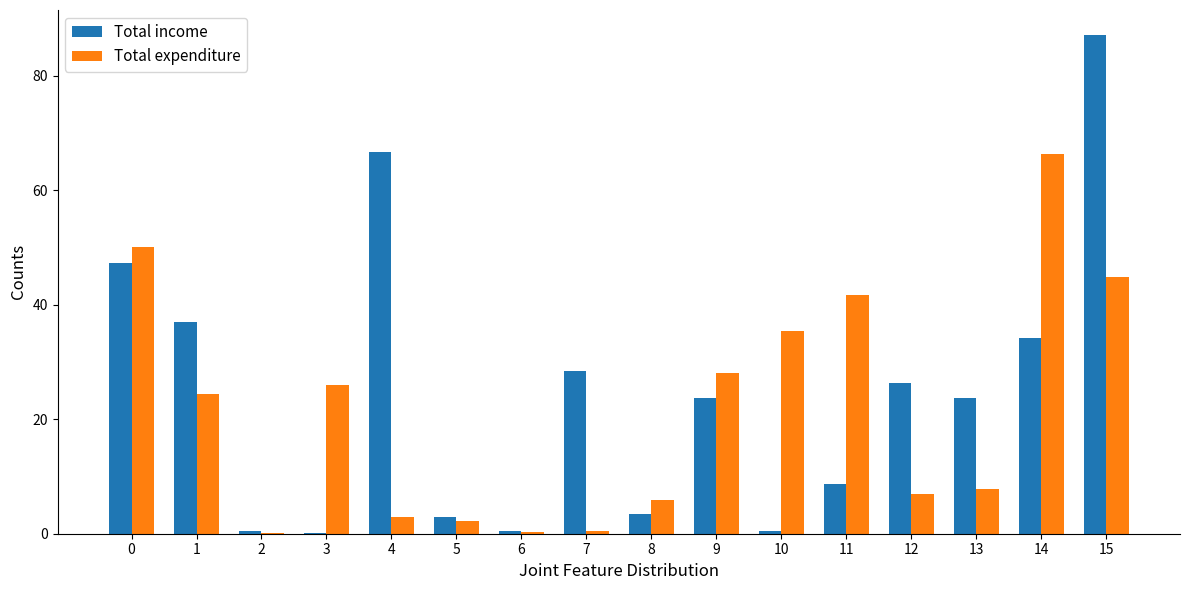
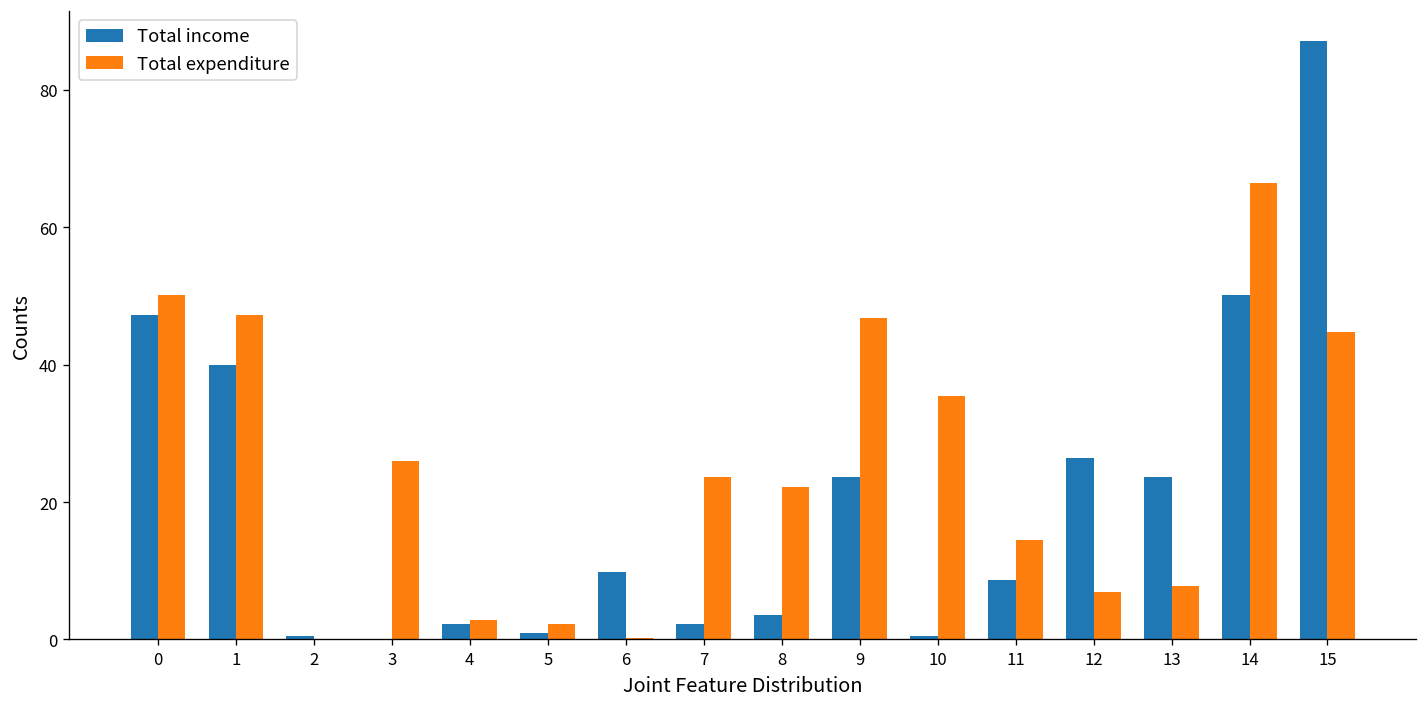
  {
    "Total income": {
      "0": 47,
-     "1": 37,
+     "1": 40,
      "2": 1,
-     "4": 67,
-     "5": 3,
-     "6": 0,
-     "7": 28,
+     "4": 2,
+     "5": 1,
+     "6": 10,
+     "7": 2,
      "8": 4,
      "9": 24,
      "11": 9,
      "12": 26,
      "13": 24,
-     "14": 34,
+     "14": 50,
      "15": 87
    },
    "Total expenditure": {
      "0": 50,
-     "1": 24,
+     "1": 47,
      "3": 26,
      "4": 3,
      "5": 2,
-     "7": 0,
-     "8": 6,
-     "9": 28,
+     "7": 24,
+     "8": 22,
+     "9": 47,
      "10": 35,
-     "11": 42,
+     "11": 14,
      "12": 7,
      "13": 8,
      "14": 66,
      "15": 45
    }
  }
